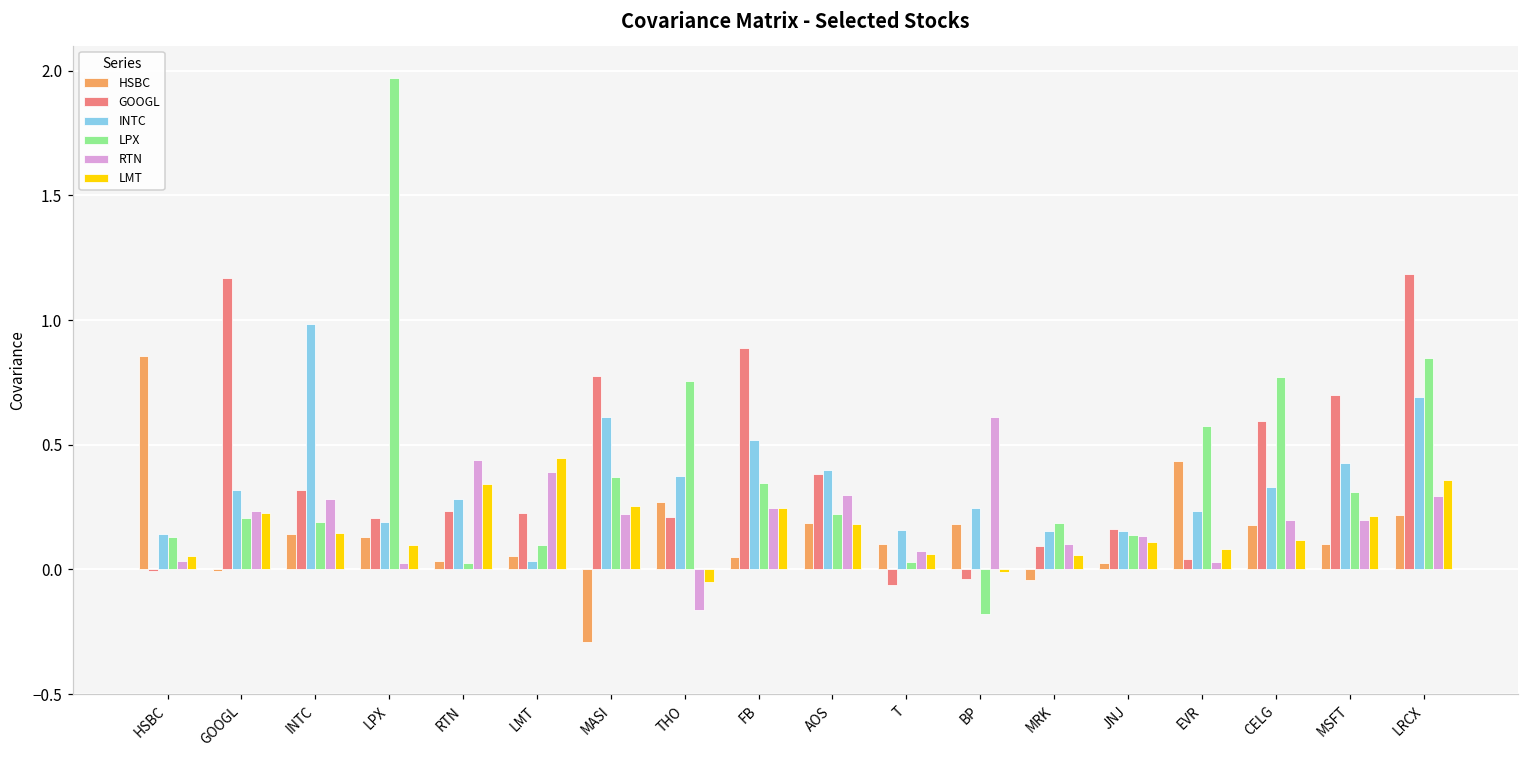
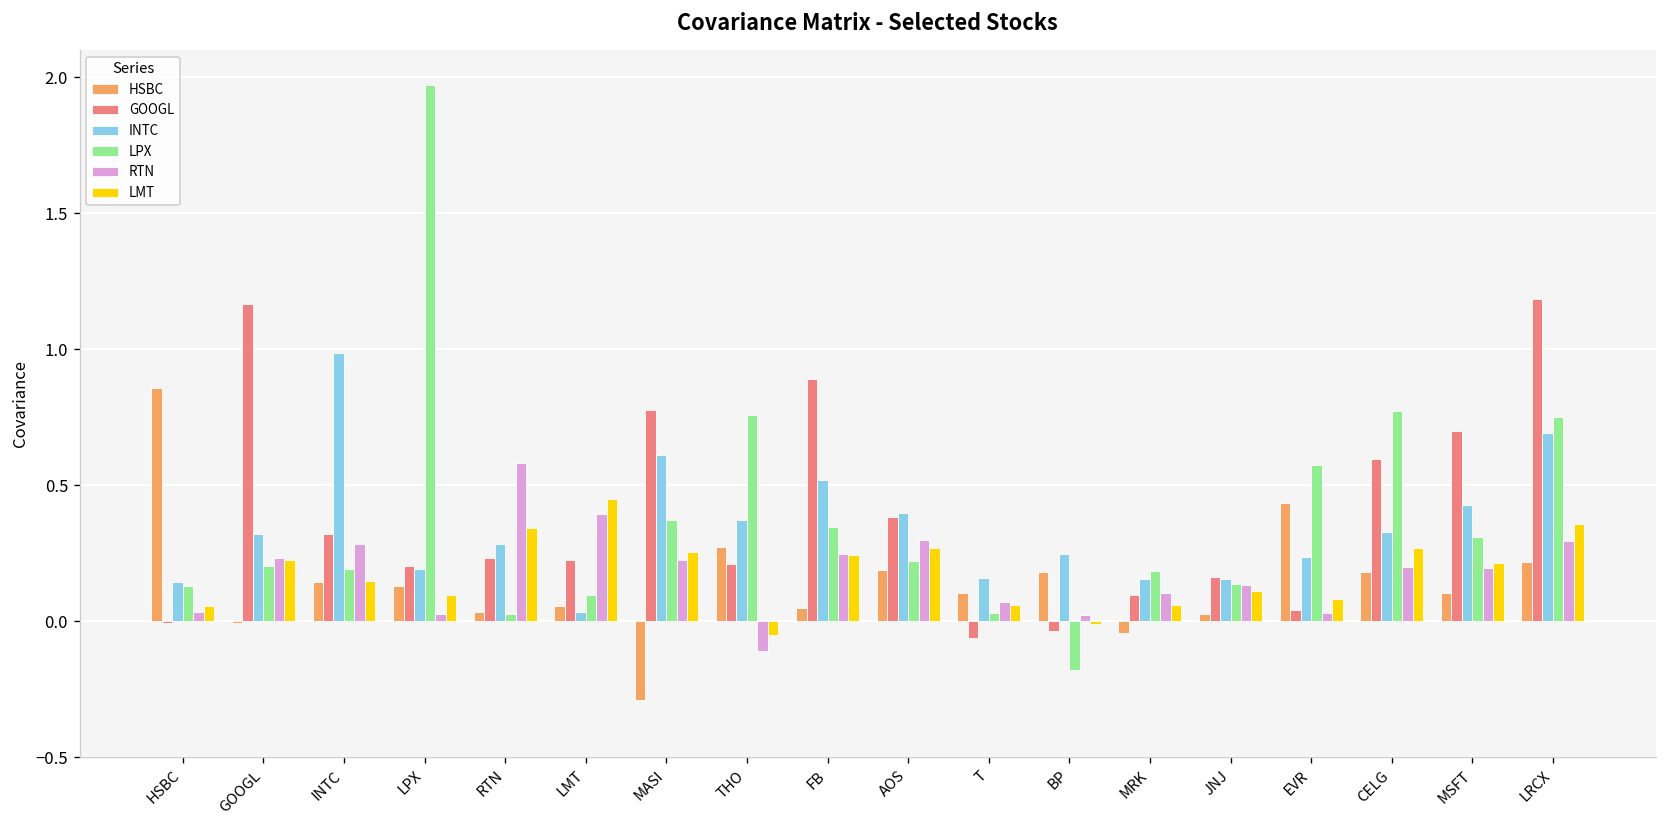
  {
    "INTC": {
      "HSBC": 0.14,
      "GOOGL": 0.32,
      "INTC": 0.98,
      "LPX": 0.19,
      "RTN": 0.28,
      "LMT": 0.03,
      "MASI": 0.61,
      "THO": 0.37,
      "FB": 0.52,
      "AOS": 0.40,
      "T": 0.16,
      "BP": 0.25,
      "MRK": 0.16,
      "JNJ": 0.15,
      "EVR": 0.23,
      "CELG": 0.33,
      "MSFT": 0.43,
      "LRCX": 0.69
    },
    "LPX": {
      "HSBC": 0.13,
      "GOOGL": 0.20,
      "INTC": 0.19,
      "LPX": 1.97,
      "RTN": 0.03,
      "LMT": 0.10,
      "MASI": 0.37,
      "THO": 0.76,
      "FB": 0.35,
      "AOS": 0.22,
      "T": 0.03,
      "BP": -0.18,
      "MRK": 0.19,
      "JNJ": 0.14,
      "EVR": 0.57,
      "CELG": 0.77,
      "MSFT": 0.31,
-     "LRCX": 0.85
+     "LRCX": 0.75
    },
    "RTN": {
      "HSBC": 0.03,
      "GOOGL": 0.23,
      "INTC": 0.28,
      "LPX": 0.03,
-     "RTN": 0.44,
+     "RTN": 0.58,
      "LMT": 0.39,
      "MASI": 0.22,
-     "THO": -0.16,
+     "THO": -0.11,
      "FB": 0.25,
      "AOS": 0.30,
      "T": 0.07,
-     "BP": 0.61,
+     "BP": 0.02,
      "MRK": 0.10,
      "JNJ": 0.13,
      "EVR": 0.03,
      "CELG": 0.20,
      "MSFT": 0.20,
      "LRCX": 0.30
    },
    "LMT": {
      "HSBC": 0.06,
      "GOOGL": 0.23,
      "INTC": 0.15,
      "LPX": 0.10,
      "RTN": 0.34,
      "LMT": 0.45,
      "MASI": 0.25,
      "THO": -0.05,
      "FB": 0.24,
-     "AOS": 0.18,
+     "AOS": 0.27,
      "T": 0.06,
      "MRK": 0.06,
      "JNJ": 0.11,
      "EVR": 0.08,
-     "CELG": 0.12,
+     "CELG": 0.27,
      "MSFT": 0.21,
      "LRCX": 0.36
    }
  }
